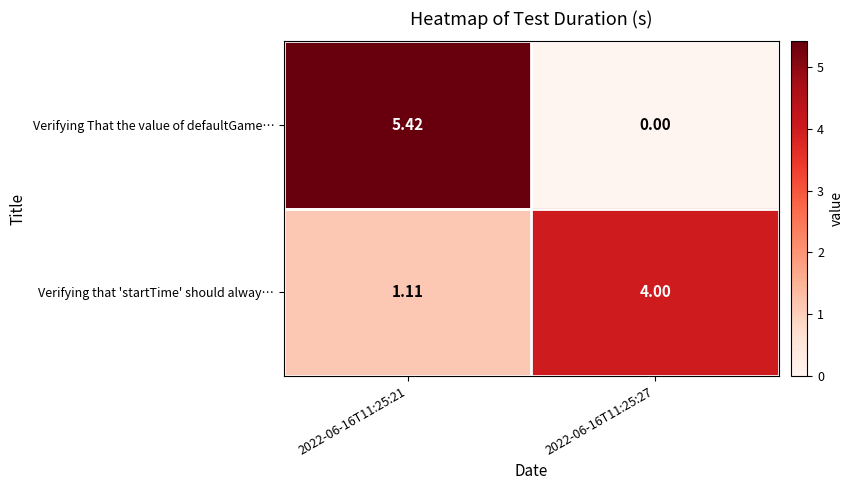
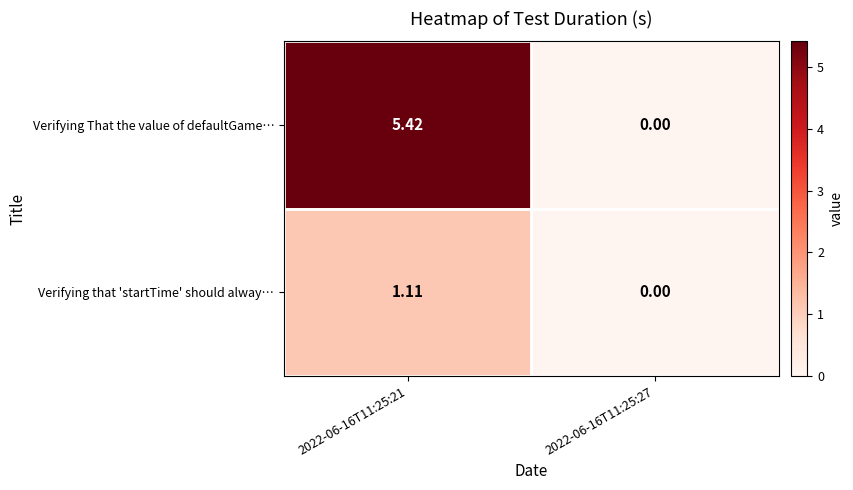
  {
    "Verifying That the value of defaultGame…": {
      "2022-06-16T11:25:21": 5.42,
      "2022-06-16T11:25:27": 0.00
    },
    "Verifying that 'startTime' should alway…": {
      "2022-06-16T11:25:21": 1.11,
-     "2022-06-16T11:25:27": 4.00
+     "2022-06-16T11:25:27": 0.00
    }
  }
